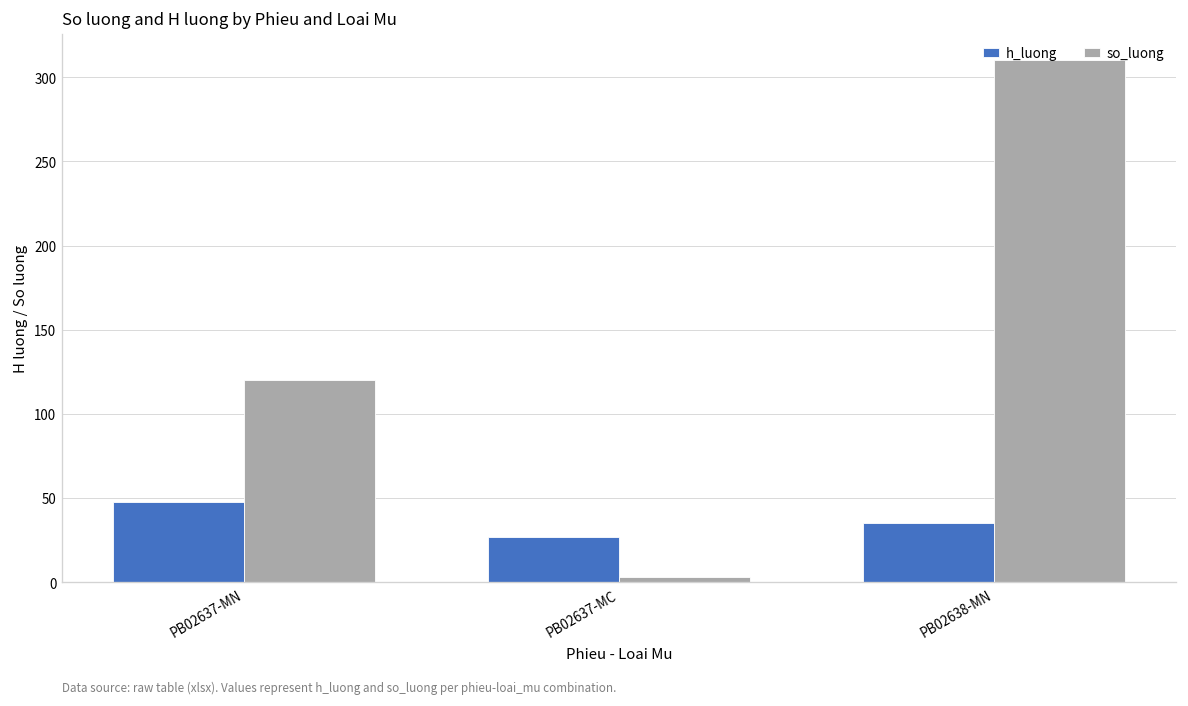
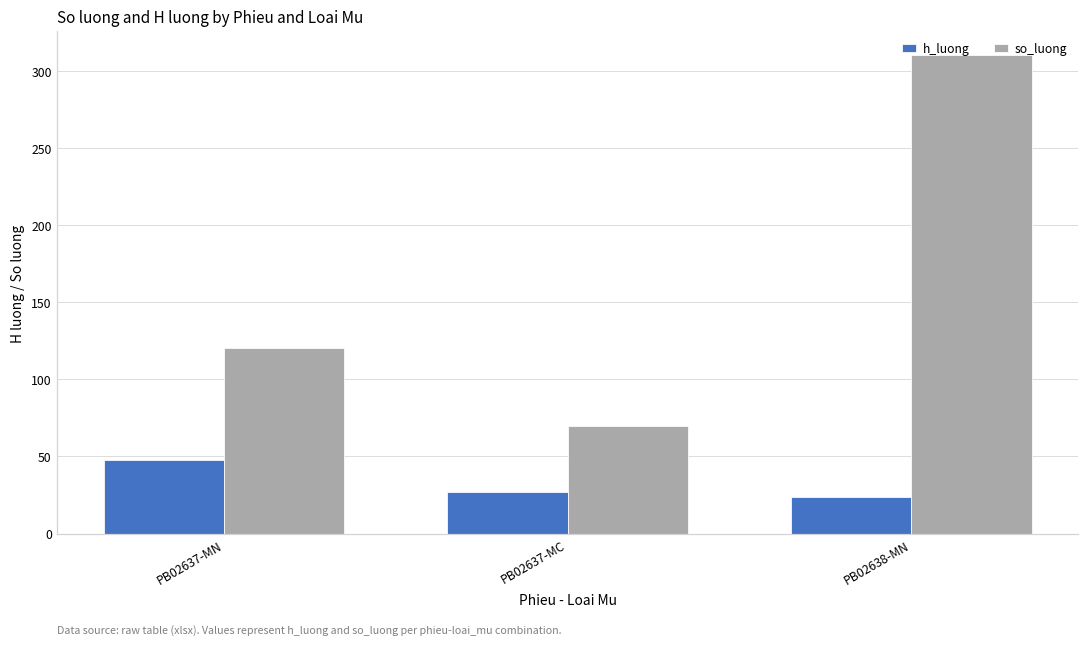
  {
    "h_luong": {
      "PB02637-MN": 47,
      "PB02637-MC": 27,
-     "PB02638-MN": 35
+     "PB02638-MN": 24
    },
    "so_luong": {
      "PB02637-MN": 120,
-     "PB02637-MC": 3,
+     "PB02637-MC": 70,
      "PB02638-MN": 310
    }
  }
